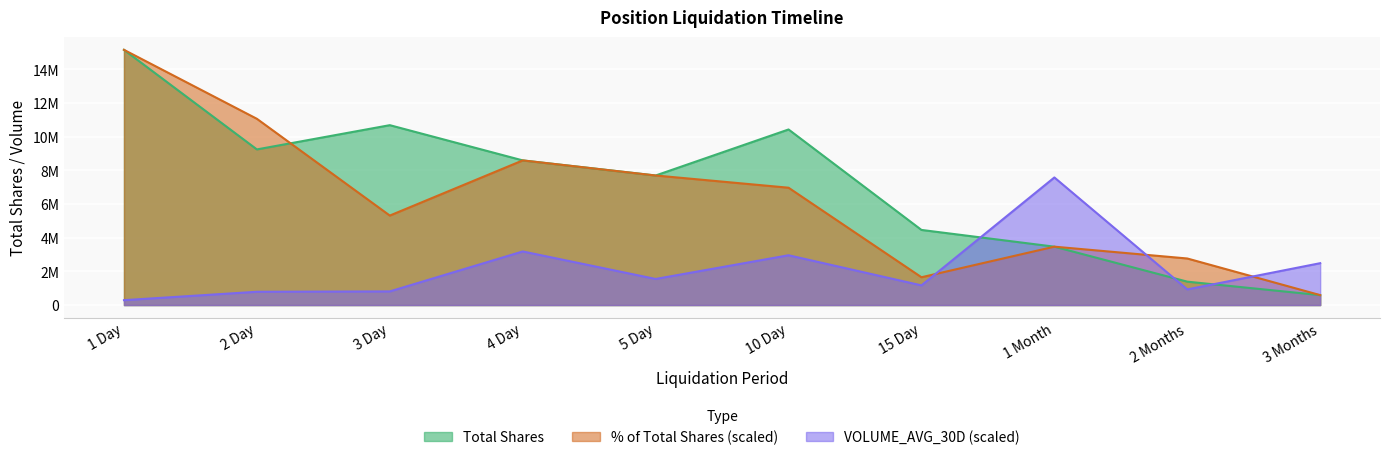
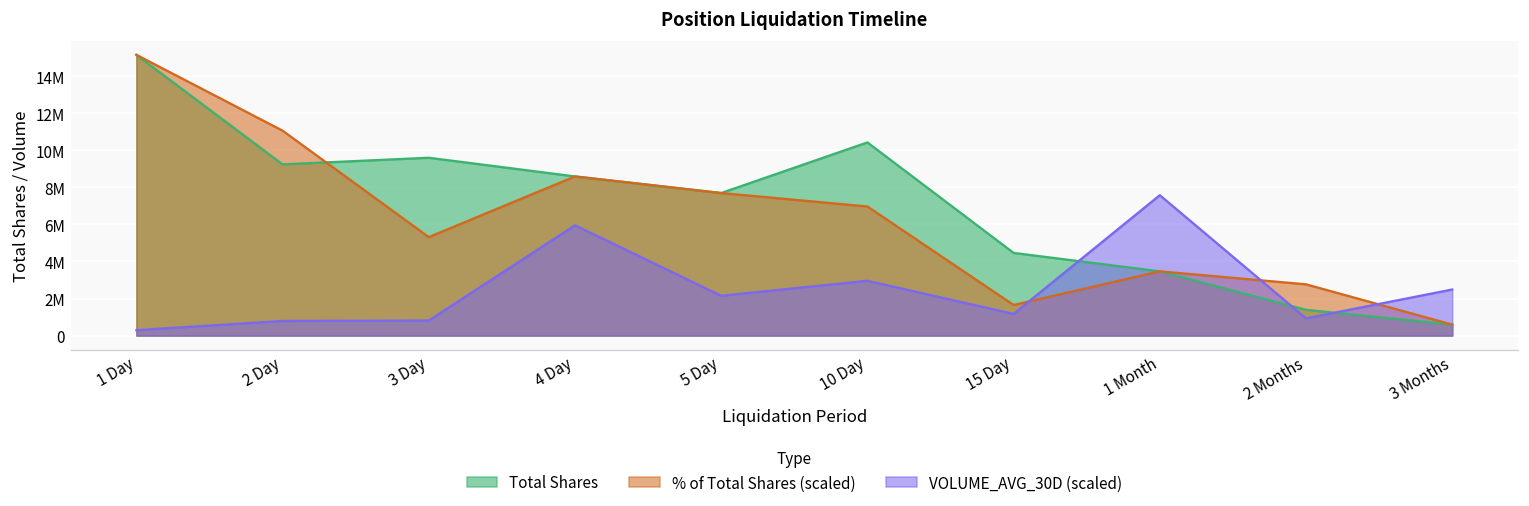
  {
    "Total Shares": {
      "2 Day": 9200000,
-     "3 Day": 10700000,
+     "3 Day": 9600000,
      "10 Day": 10400000,
      "15 Day": 4500000,
      "2 Months": 1400000
    },
    "% of Total Shares (scaled)": {
      "2 Day": 11100000,
      "3 Day": 5300000,
      "10 Day": 7000000,
      "15 Day": 1700000,
      "2 Months": 2800000
    },
    "VOLUME_AVG_30D (scaled)": {
      "1 Day": 300000,
      "2 Day": 800000,
      "3 Day": 800000,
-     "4 Day": 3200000,
-     "5 Day": 1500000,
+     "4 Day": 6000000,
+     "5 Day": 2100000,
      "10 Day": 3000000,
      "15 Day": 1200000,
      "1 Month": 7600000,
      "2 Months": 900000,
      "3 Months": 2500000
    }
  }
